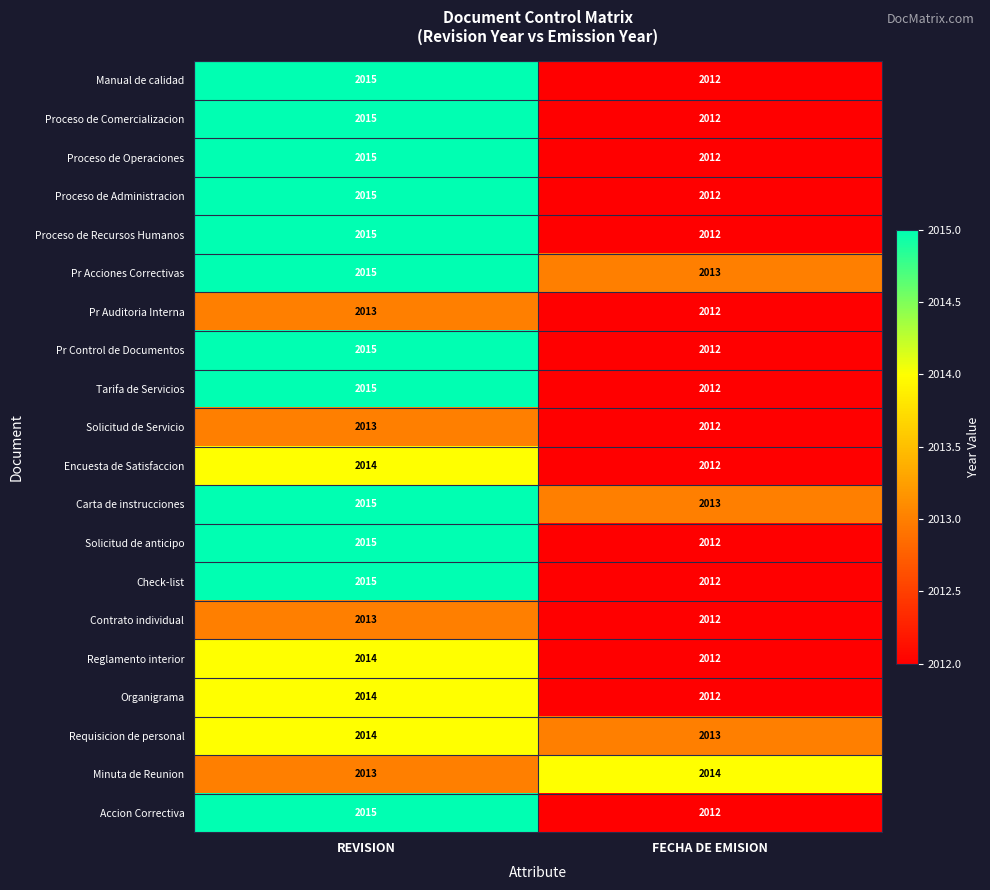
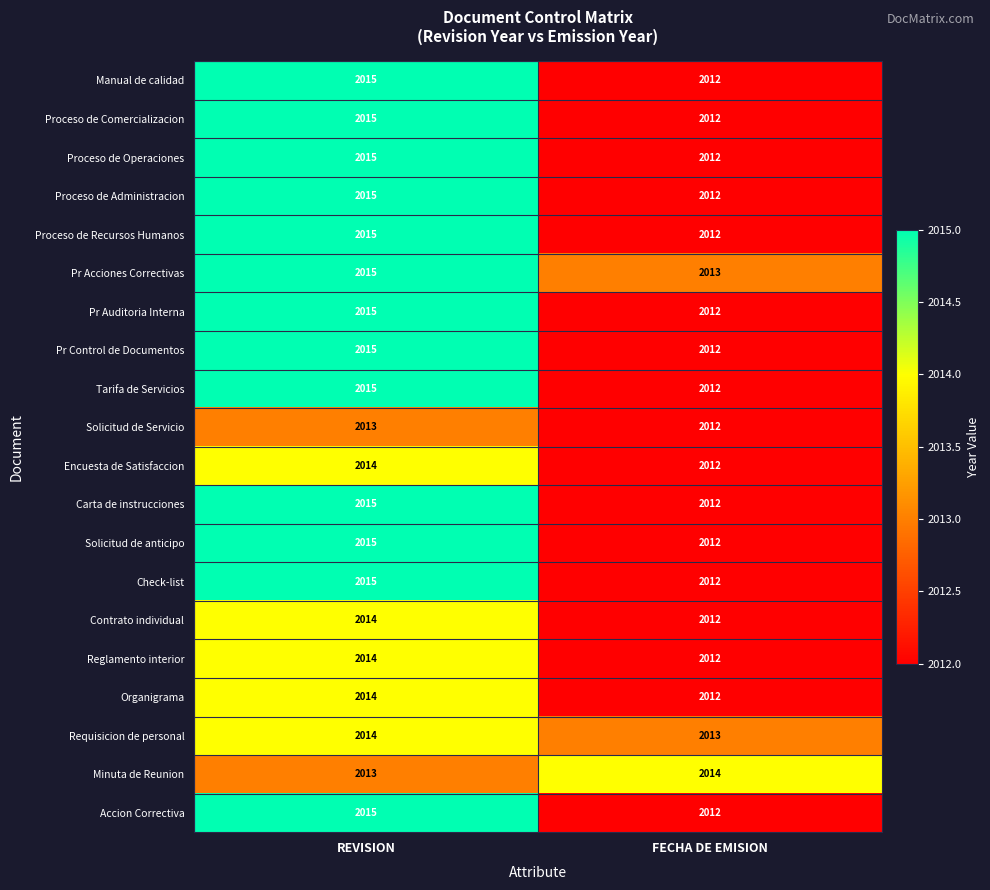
  {
    "Manual de calidad": {
      "REVISION": 2015,
      "FECHA DE EMISION": 2012
    },
    "Proceso de Comercializacion": {
      "REVISION": 2015,
      "FECHA DE EMISION": 2012
    },
    "Proceso de Operaciones": {
      "REVISION": 2015,
      "FECHA DE EMISION": 2012
    },
    "Proceso de Administracion": {
      "REVISION": 2015,
      "FECHA DE EMISION": 2012
    },
    "Proceso de Recursos Humanos": {
      "REVISION": 2015,
      "FECHA DE EMISION": 2012
    },
    "Pr Acciones Correctivas": {
      "REVISION": 2015,
      "FECHA DE EMISION": 2013
    },
    "Pr Auditoria Interna": {
-     "REVISION": 2013,
+     "REVISION": 2015,
      "FECHA DE EMISION": 2012
    },
    "Pr Control de Documentos": {
      "REVISION": 2015,
      "FECHA DE EMISION": 2012
    },
    "Tarifa de Servicios": {
      "REVISION": 2015,
      "FECHA DE EMISION": 2012
    },
    "Solicitud de Servicio": {
      "REVISION": 2013,
      "FECHA DE EMISION": 2012
    },
    "Encuesta de Satisfaccion": {
      "REVISION": 2014,
      "FECHA DE EMISION": 2012
    },
    "Carta de instrucciones": {
      "REVISION": 2015,
-     "FECHA DE EMISION": 2013
+     "FECHA DE EMISION": 2012
    },
    "Solicitud de anticipo": {
      "REVISION": 2015,
      "FECHA DE EMISION": 2012
    },
    "Check-list": {
      "REVISION": 2015,
      "FECHA DE EMISION": 2012
    },
    "Contrato individual": {
-     "REVISION": 2013,
+     "REVISION": 2014,
      "FECHA DE EMISION": 2012
    },
    "Reglamento interior": {
      "REVISION": 2014,
      "FECHA DE EMISION": 2012
    },
    "Organigrama": {
      "REVISION": 2014,
      "FECHA DE EMISION": 2012
    },
    "Requisicion de personal": {
      "REVISION": 2014,
      "FECHA DE EMISION": 2013
    },
    "Minuta de Reunion": {
      "REVISION": 2013,
      "FECHA DE EMISION": 2014
    },
    "Accion Correctiva": {
      "REVISION": 2015,
      "FECHA DE EMISION": 2012
    }
  }
